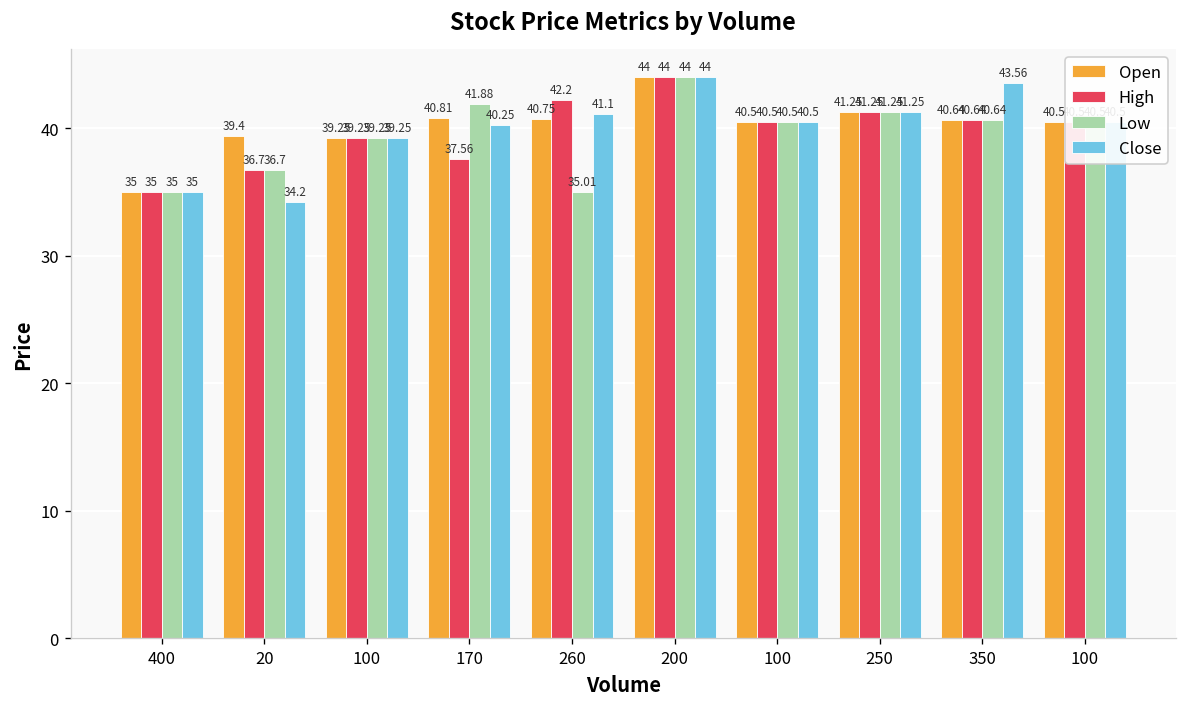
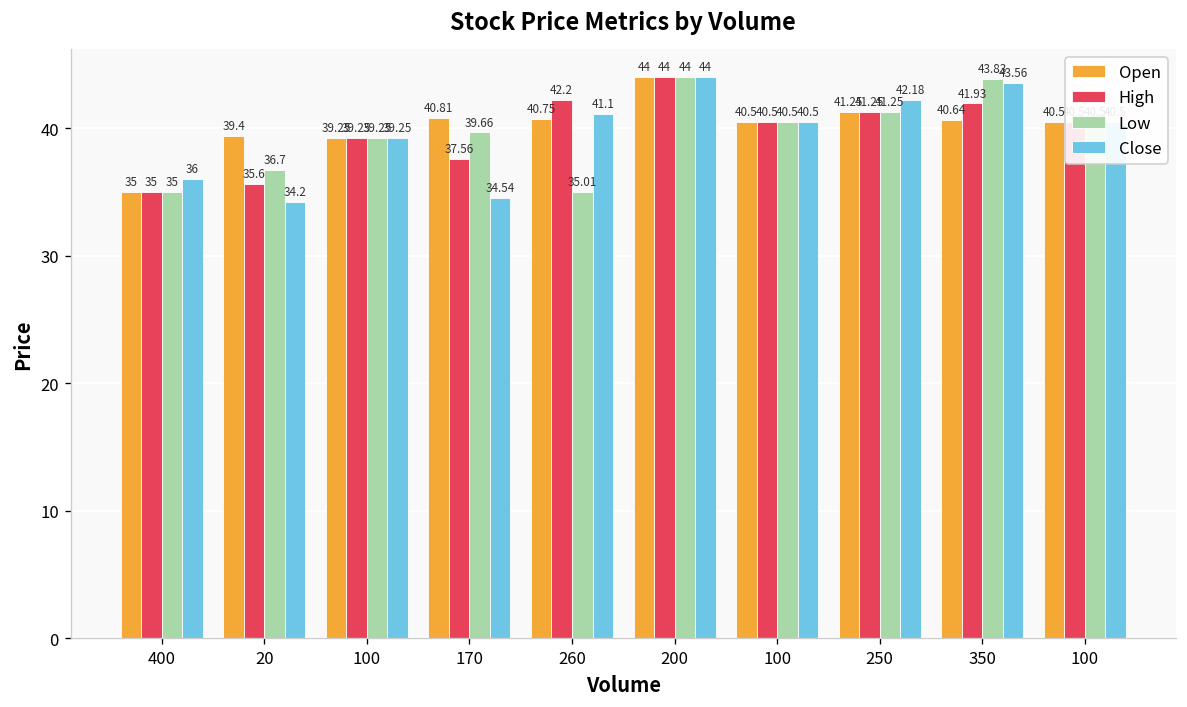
  {
    "Open": {
      "400": 35,
      "20": 39.4,
      "170": 40.81,
      "260": 40.75,
      "200": 44
    },
    "High": {
      "400": 35,
-     "20": 36.7,
+     "20": 35.6,
      "170": 37.56,
      "260": 42.2,
      "200": 44,
-     "350": 40.64
+     "350": 41.93
    },
    "Low": {
      "400": 35,
      "20": 36.7,
-     "170": 41.88,
+     "170": 39.66,
      "260": 35.01,
      "200": 44,
-     "350": 40.64
+     "350": 43.83
    },
    "Close": {
-     "400": 35,
+     "400": 36,
      "20": 34.2,
-     "170": 40.25,
+     "170": 34.54,
      "260": 41.1,
      "200": 44,
-     "250": 41.25,
+     "250": 42.18,
      "350": 43.56
    }
  }
